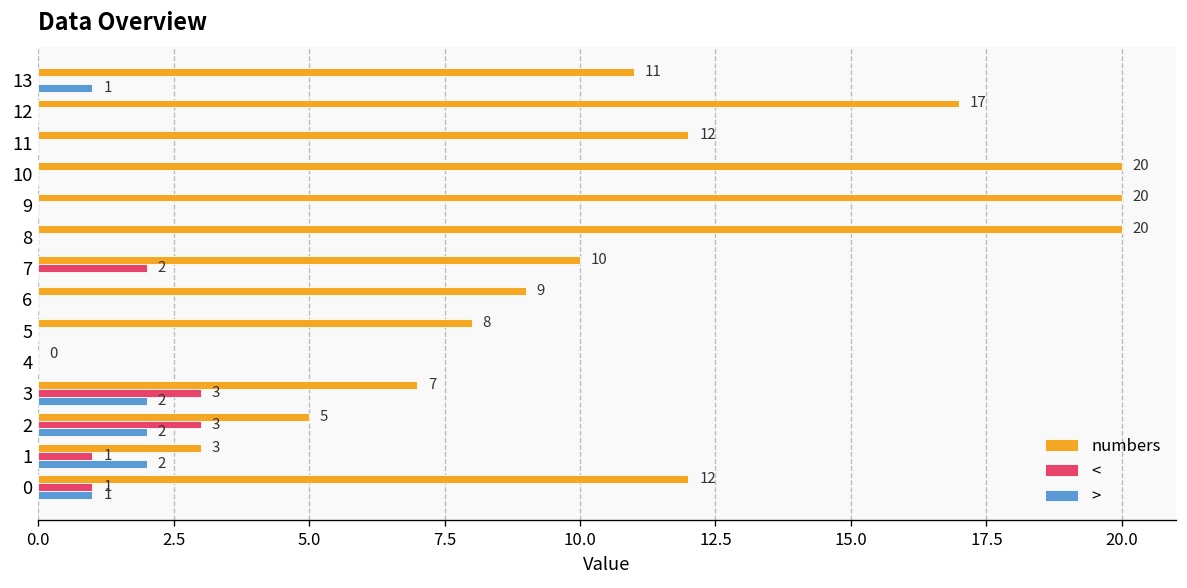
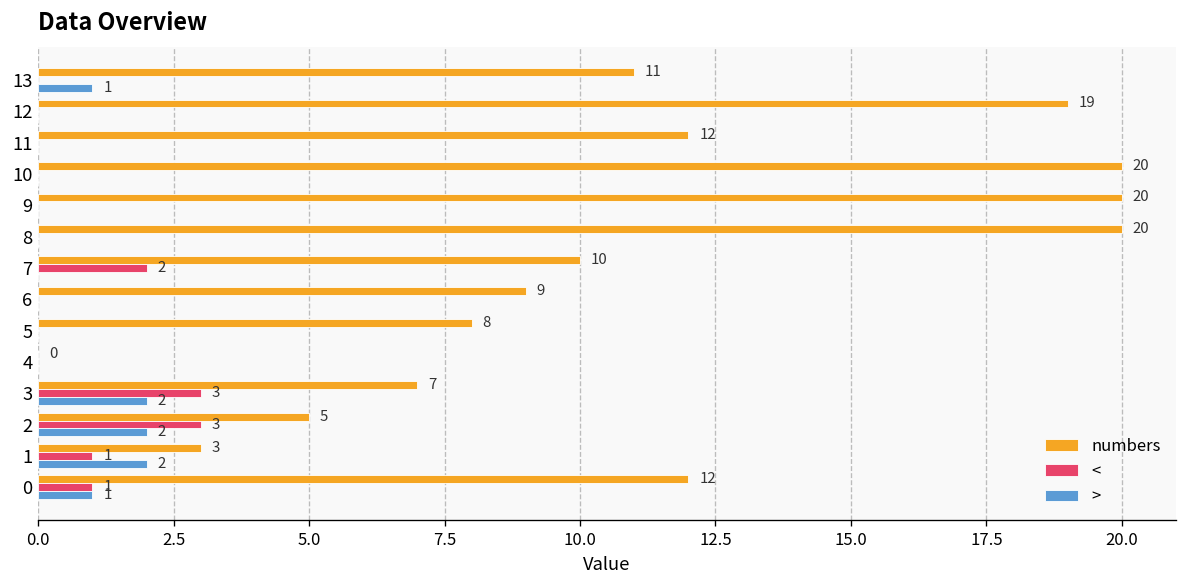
  {
    "numbers": {
      "13": 11,
-     "12": 17,
+     "12": 19,
      "11": 12,
      "10": 20,
      "9": 20,
      "8": 20,
      "7": 10,
      "6": 9,
      "5": 8,
      "4": 0,
      "3": 7,
      "2": 5,
      "1": 3,
      "0": 12
    },
    "<": {
      "7": 2,
      "4": 0,
      "3": 3,
      "2": 3,
      "1": 1
    },
    ">": {
      "13": 1,
      "3": 2,
      "2": 2,
      "1": 2
    }
  }
